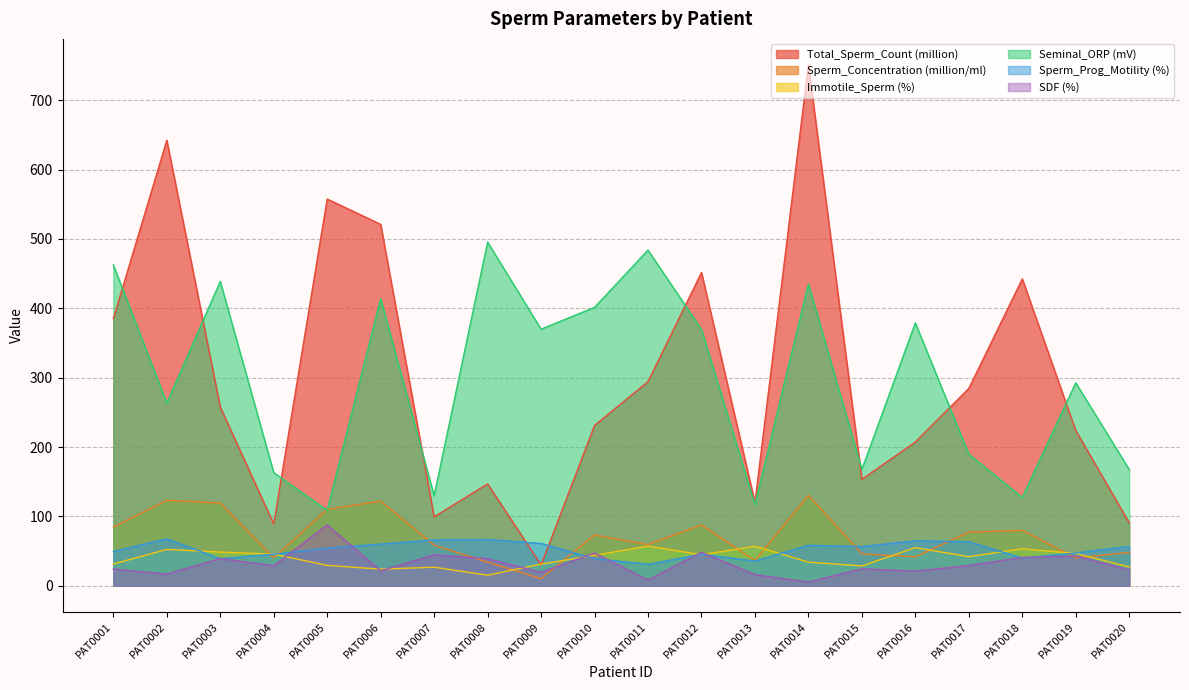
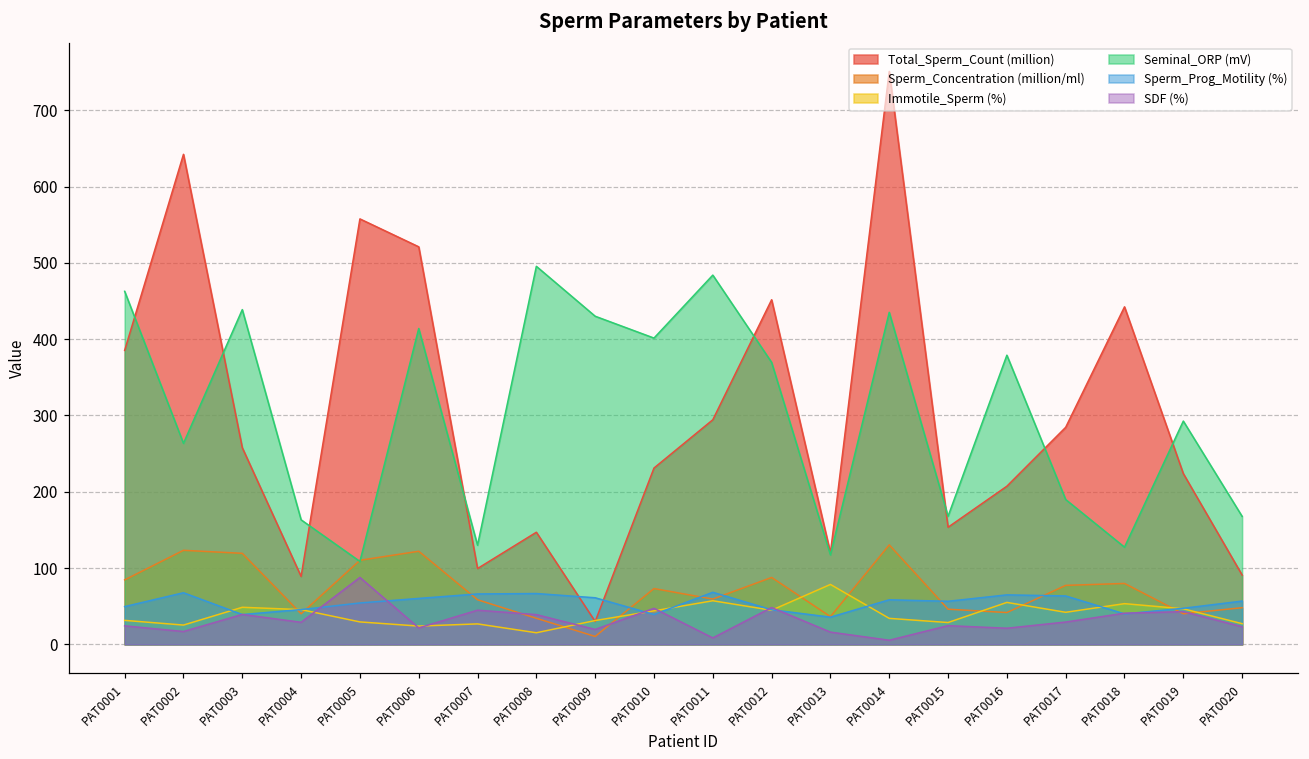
  {
    "Immotile_Sperm (%)": {
      "PAT0001": 30,
-     "PAT0002": 50,
+     "PAT0002": 30,
      "PAT0003": 50,
      "PAT0005": 30,
      "PAT0007": 30,
      "PAT0008": 20,
-     "PAT0013": 60,
+     "PAT0013": 80,
      "PAT0014": 30,
      "PAT0015": 30,
      "PAT0016": 50,
      "PAT0017": 40,
      "PAT0018": 50,
      "PAT0020": 30
    },
    "Seminal_ORP (mV)": {
      "PAT0001": 460,
      "PAT0002": 260,
      "PAT0003": 440,
      "PAT0004": 160,
      "PAT0006": 410,
      "PAT0007": 130,
      "PAT0008": 500,
-     "PAT0009": 370,
+     "PAT0009": 430,
      "PAT0010": 400,
      "PAT0011": 480,
      "PAT0012": 370,
      "PAT0014": 440,
      "PAT0015": 170,
      "PAT0016": 380,
      "PAT0017": 190,
      "PAT0018": 130,
      "PAT0019": 290,
      "PAT0020": 170
    },
    "Sperm_Prog_Motility (%)": {
      "PAT0001": 50,
      "PAT0002": 70,
      "PAT0005": 50,
      "PAT0006": 60,
      "PAT0007": 70,
      "PAT0008": 70,
      "PAT0009": 60,
      "PAT0010": 40,
-     "PAT0011": 30,
+     "PAT0011": 70,
      "PAT0014": 60,
      "PAT0015": 60,
      "PAT0016": 60,
      "PAT0017": 60,
      "PAT0020": 60
    },
    "SDF (%)": {
      "PAT0001": 20,
      "PAT0002": 20,
      "PAT0004": 30,
      "PAT0005": 90,
      "PAT0007": 40,
      "PAT0008": 40,
      "PAT0009": 20,
      "PAT0011": 10,
      "PAT0013": 20,
      "PAT0014": 10,
      "PAT0015": 20,
      "PAT0016": 20,
      "PAT0017": 30,
      "PAT0020": 20
    }
  }
